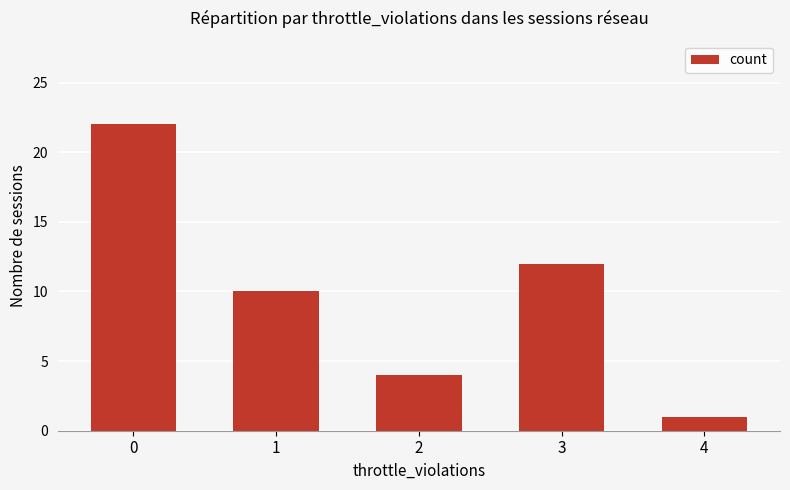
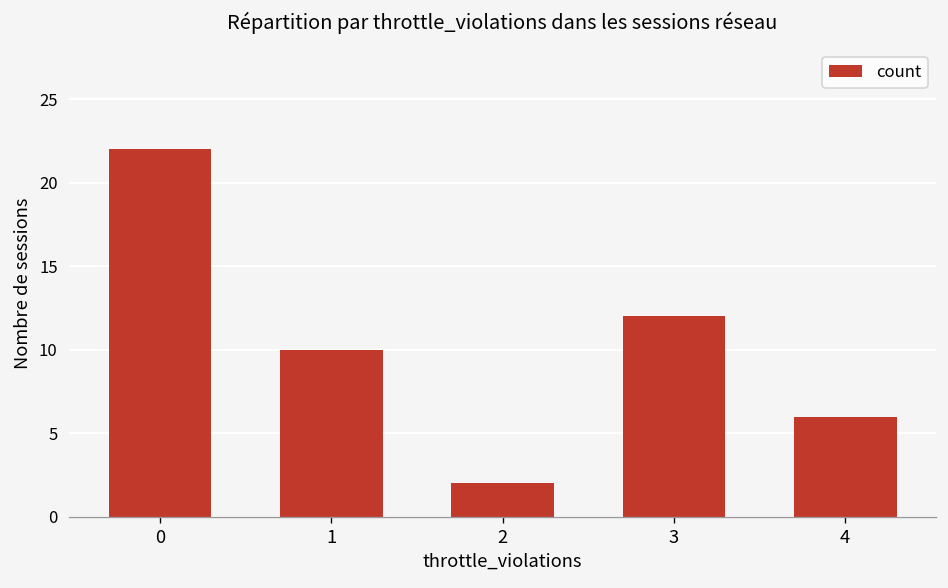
  {
    "0": 22,
    "1": 10,
-   "2": 4,
+   "2": 2,
    "3": 12,
-   "4": 1
+   "4": 6
  }
